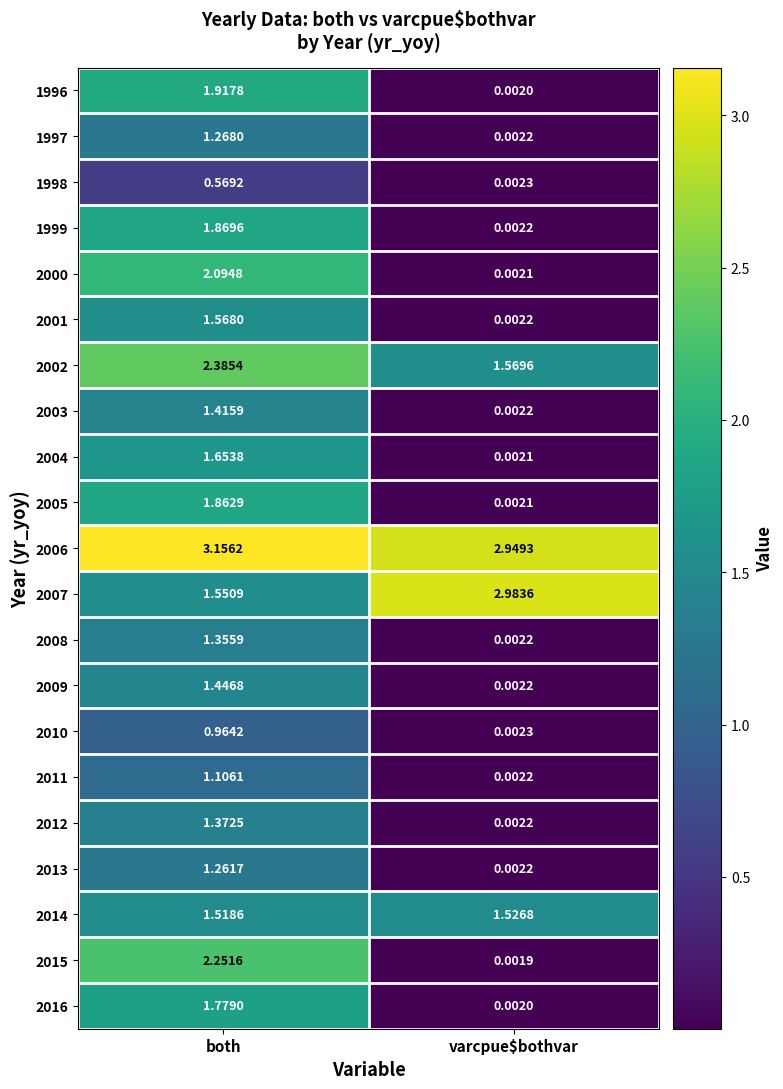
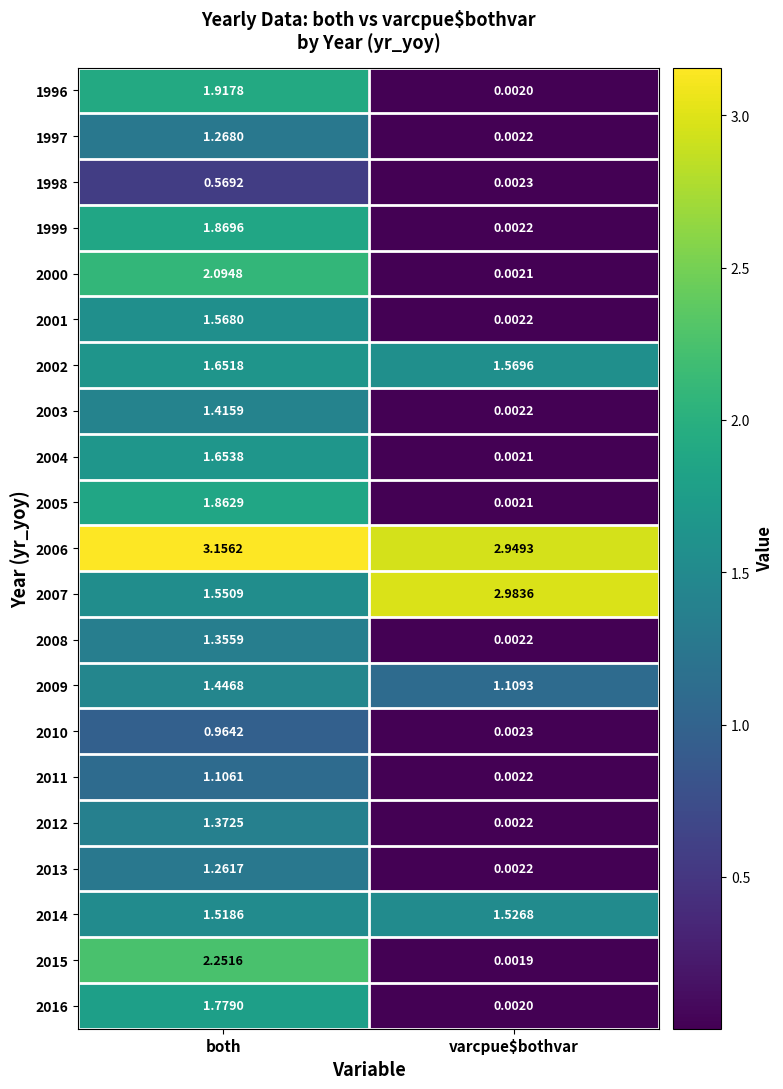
  {
    "1996": {
      "both": 1.9178,
      "varcpue$bothvar": 0.0020
    },
    "1997": {
      "both": 1.2680,
      "varcpue$bothvar": 0.0022
    },
    "1998": {
      "both": 0.5692,
      "varcpue$bothvar": 0.0023
    },
    "1999": {
      "both": 1.8696,
      "varcpue$bothvar": 0.0022
    },
    "2000": {
      "both": 2.0948,
      "varcpue$bothvar": 0.0021
    },
    "2001": {
      "both": 1.5680,
      "varcpue$bothvar": 0.0022
    },
    "2002": {
-     "both": 2.3854,
+     "both": 1.6518,
      "varcpue$bothvar": 1.5696
    },
    "2003": {
      "both": 1.4159,
      "varcpue$bothvar": 0.0022
    },
    "2004": {
      "both": 1.6538,
      "varcpue$bothvar": 0.0021
    },
    "2005": {
      "both": 1.8629,
      "varcpue$bothvar": 0.0021
    },
    "2006": {
      "both": 3.1562,
      "varcpue$bothvar": 2.9493
    },
    "2007": {
      "both": 1.5509,
      "varcpue$bothvar": 2.9836
    },
    "2008": {
      "both": 1.3559,
      "varcpue$bothvar": 0.0022
    },
    "2009": {
      "both": 1.4468,
-     "varcpue$bothvar": 0.0022
+     "varcpue$bothvar": 1.1093
    },
    "2010": {
      "both": 0.9642,
      "varcpue$bothvar": 0.0023
    },
    "2011": {
      "both": 1.1061,
      "varcpue$bothvar": 0.0022
    },
    "2012": {
      "both": 1.3725,
      "varcpue$bothvar": 0.0022
    },
    "2013": {
      "both": 1.2617,
      "varcpue$bothvar": 0.0022
    },
    "2014": {
      "both": 1.5186,
      "varcpue$bothvar": 1.5268
    },
    "2015": {
      "both": 2.2516,
      "varcpue$bothvar": 0.0019
    },
    "2016": {
      "both": 1.7790,
      "varcpue$bothvar": 0.0020
    }
  }
